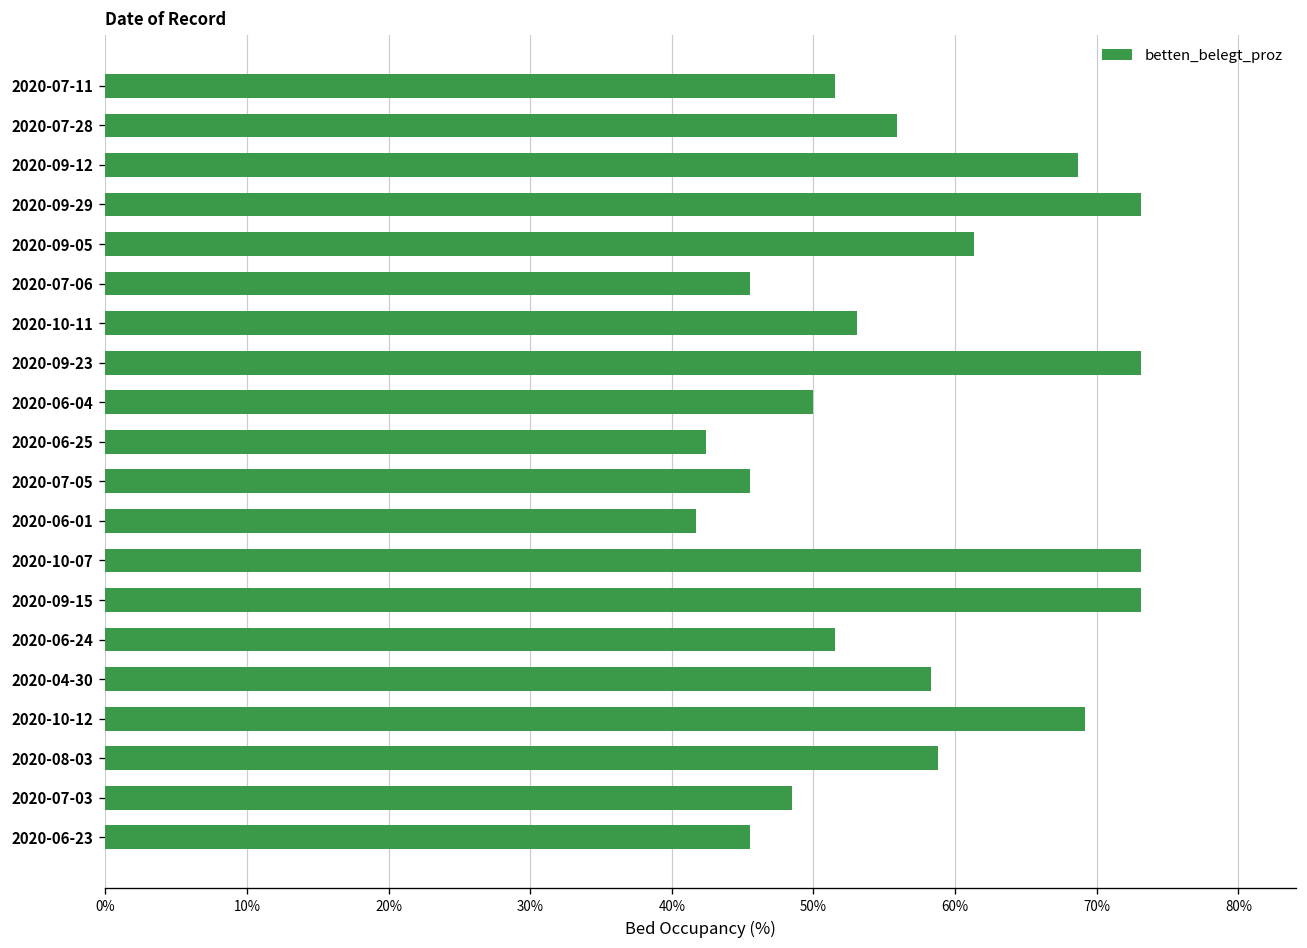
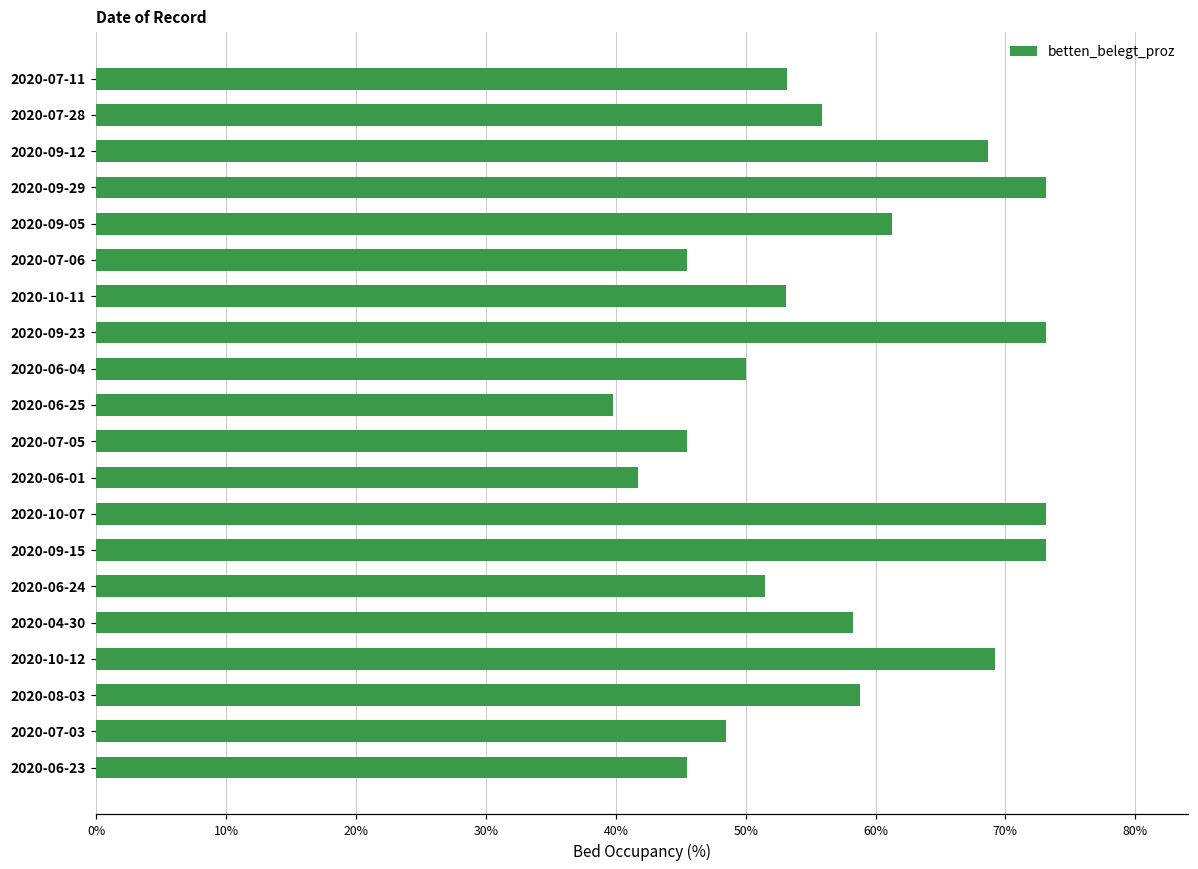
  {
-   "2020-07-11": "51.5%",
+   "2020-07-11": "53.2%",
    "2020-07-28": "55.9%",
    "2020-09-12": "68.7%",
    "2020-09-29": "73.1%",
    "2020-09-05": "61.3%",
    "2020-07-06": "45.5%",
    "2020-10-11": "53.1%",
    "2020-09-23": "73.1%",
    "2020-06-04": "50.0%",
-   "2020-06-25": "42.4%",
+   "2020-06-25": "39.8%",
    "2020-07-05": "45.5%",
    "2020-06-01": "41.7%",
    "2020-10-07": "73.1%",
    "2020-09-15": "73.1%",
    "2020-06-24": "51.5%",
    "2020-04-30": "58.3%",
    "2020-10-12": "69.2%",
    "2020-08-03": "58.8%",
    "2020-07-03": "48.5%",
    "2020-06-23": "45.5%"
  }
